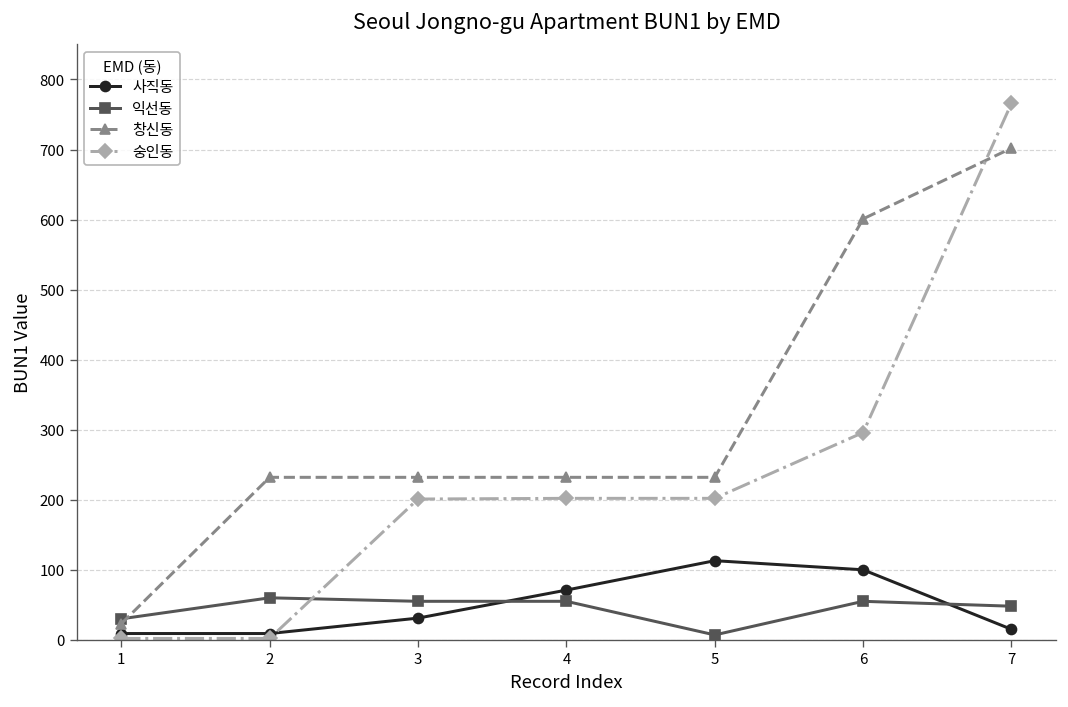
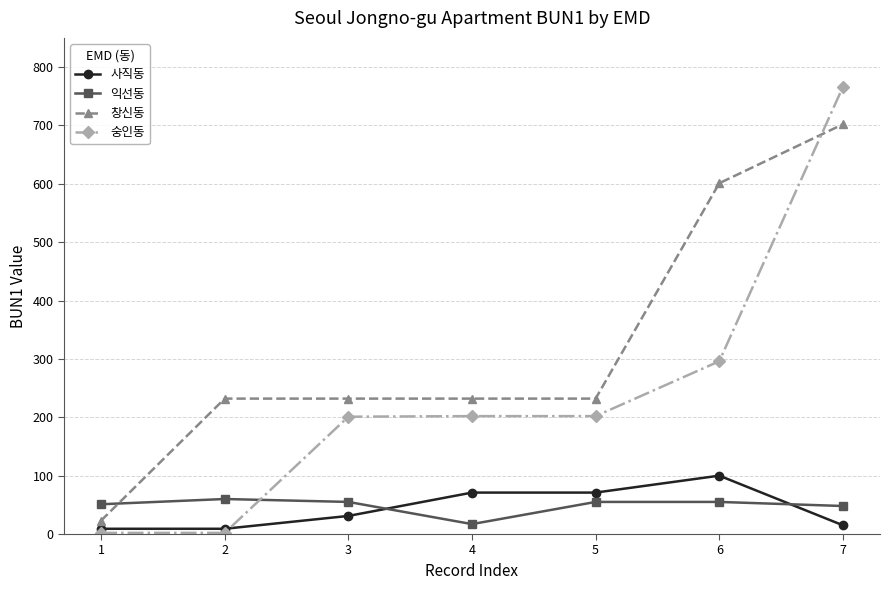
  {
    "사직동": {
      "1": 10,
      "2": 10,
      "3": 30,
      "4": 70,
-     "5": 110,
+     "5": 70,
      "6": 100,
      "7": 20
    },
    "익선동": {
-     "1": 30,
+     "1": 50,
      "2": 60,
      "3": 60,
-     "4": 60,
-     "5": 10,
+     "4": 20,
+     "5": 60,
      "6": 60,
      "7": 50
    }
  }
